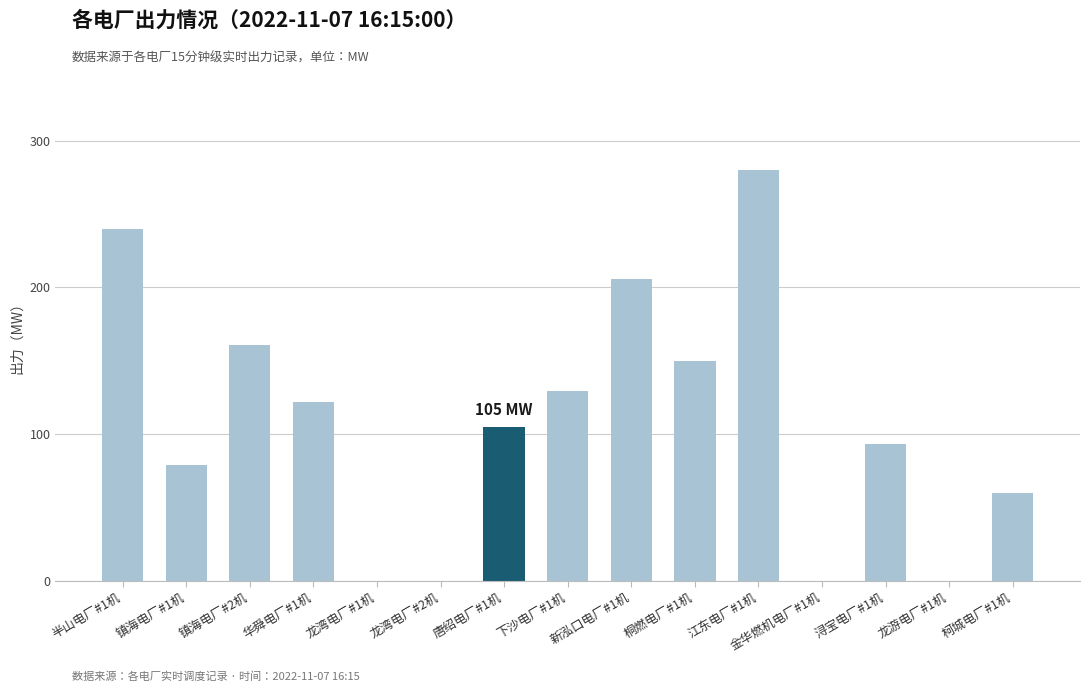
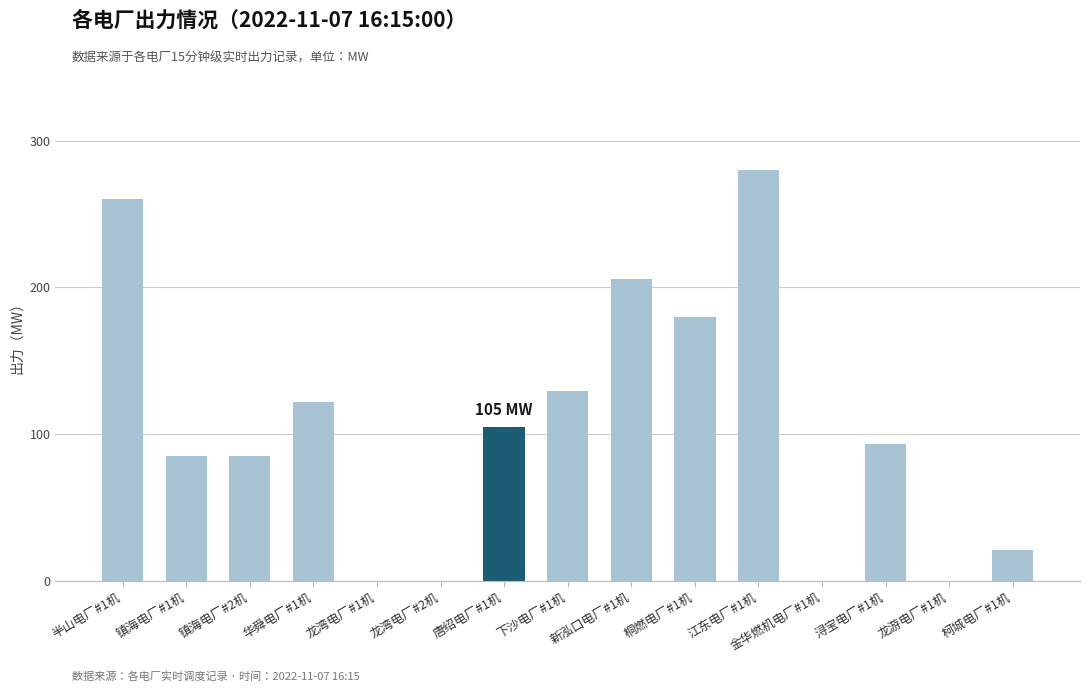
  {
-   "半山电厂#1机": 240,
-   "镇海电厂#1机": 79,
-   "镇海电厂#2机": 161,
+   "半山电厂#1机": 260,
+   "镇海电厂#1机": 85,
+   "镇海电厂#2机": 85,
    "华舜电厂#1机": 122,
    "龙湾电厂#1机": 0,
    "龙湾电厂#2机": 0,
    "下沙电厂#1机": 129,
    "新泓口电厂#1机": 206,
-   "桐燃电厂#1机": 150,
+   "桐燃电厂#1机": 180,
    "江东电厂#1机": 280,
    "金华燃机电厂#1机": 0,
    "浔宝电厂#1机": 93,
    "龙游电厂#1机": 0,
-   "柯城电厂#1机": 60
+   "柯城电厂#1机": 21
  }
